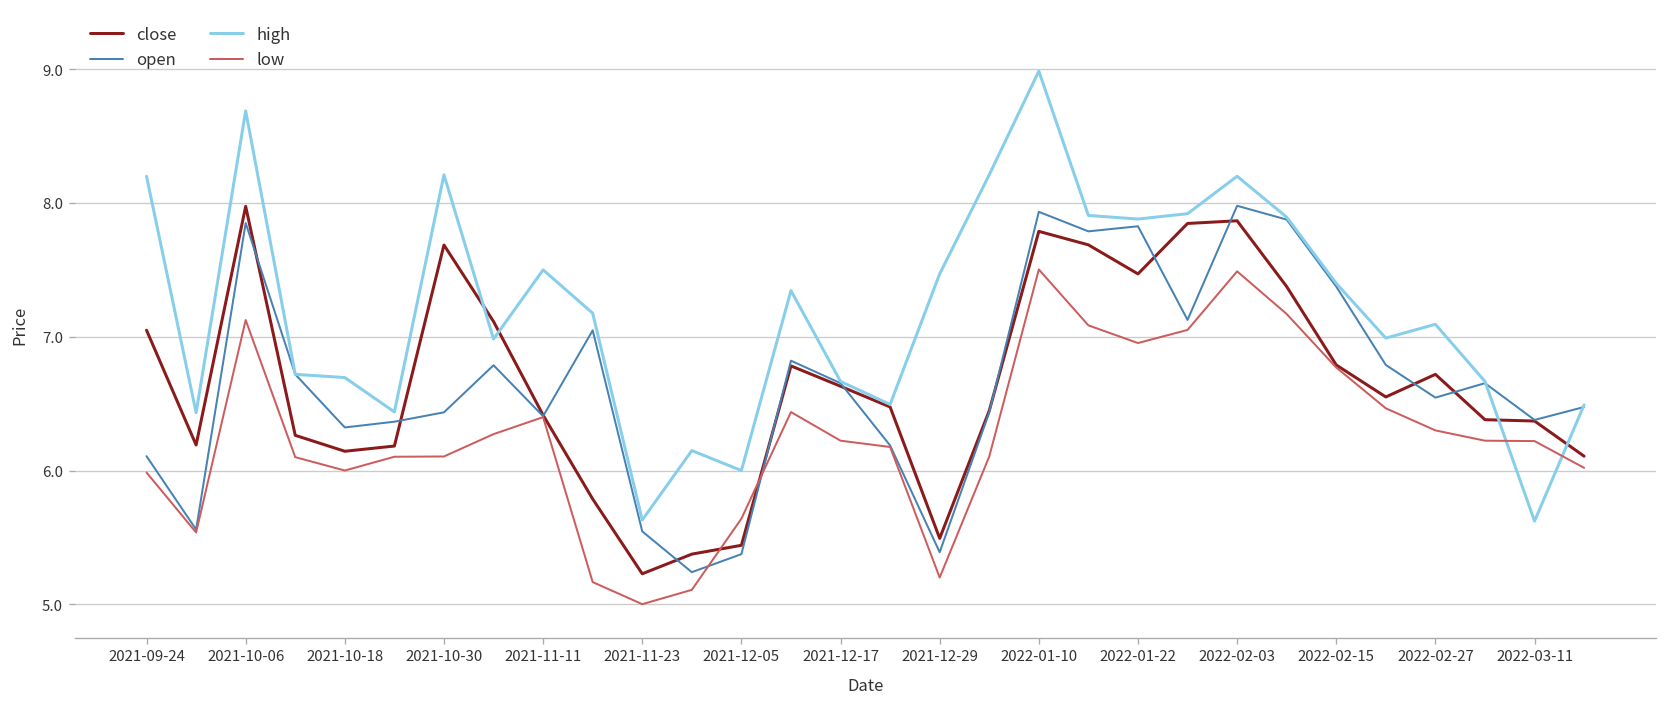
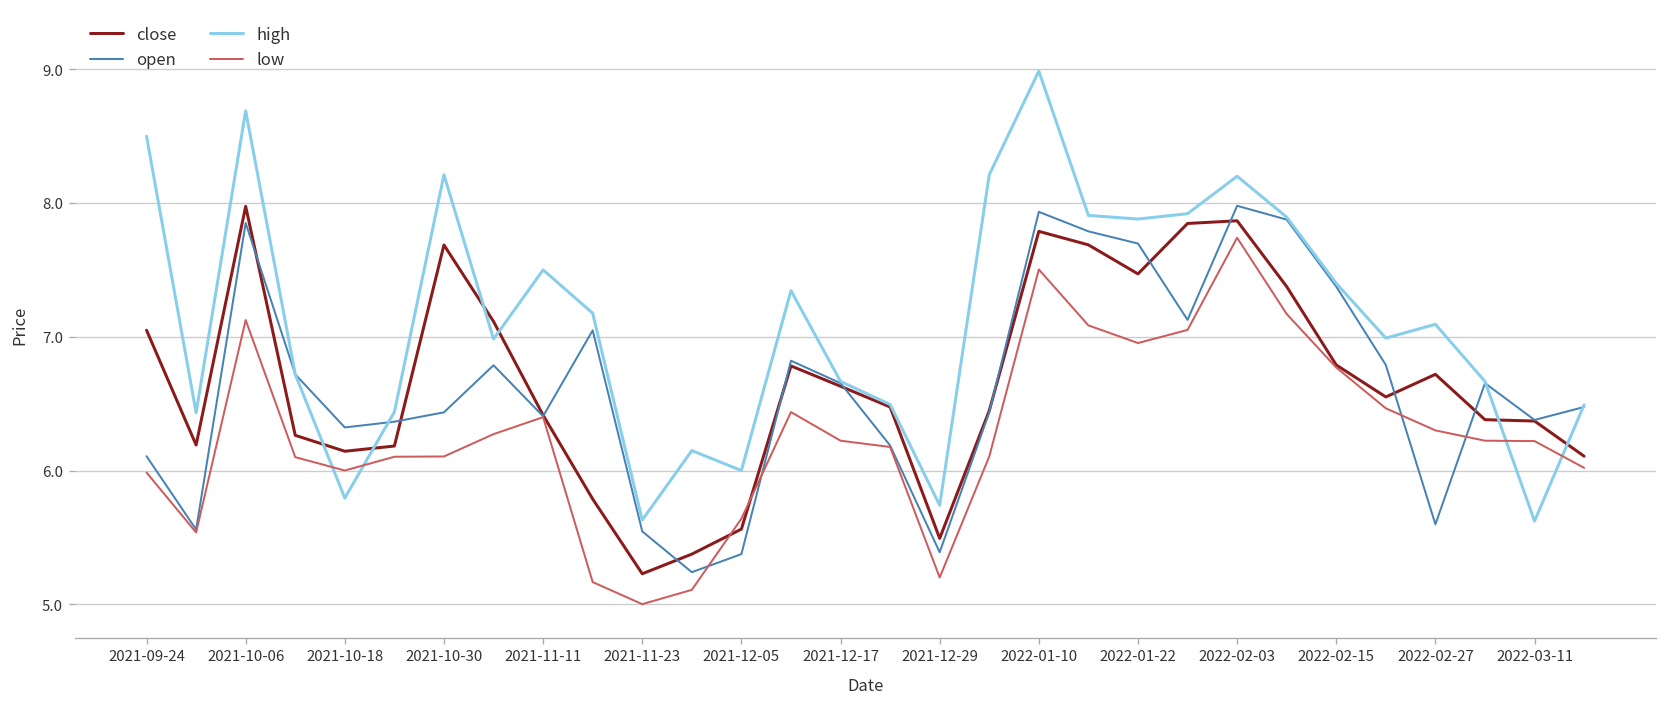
  {
    "close": {
      "2021-09-24": 7.05,
      "2021-10-06": 7.98,
      "2021-10-18": 6.14,
      "2021-10-30": 7.69,
      "2021-11-23": 5.23,
-     "2021-12-05": 5.44,
+     "2021-12-05": 5.56,
      "2021-12-17": 6.63,
      "2021-12-29": 5.49,
      "2022-01-10": 7.79,
      "2022-01-22": 7.47,
      "2022-02-03": 7.87,
      "2022-02-27": 6.72
    },
    "open": {
      "2021-09-24": 6.11,
      "2021-10-06": 7.85,
      "2021-10-18": 6.32,
      "2021-10-30": 6.44,
      "2021-11-23": 5.55,
      "2021-12-05": 5.38,
      "2021-12-29": 5.39,
      "2022-01-10": 7.93,
-     "2022-01-22": 7.83,
+     "2022-01-22": 7.70,
      "2022-02-03": 7.98,
      "2022-02-15": 7.38,
-     "2022-02-27": 6.55
+     "2022-02-27": 5.60
    },
    "high": {
-     "2021-09-24": 8.2,
+     "2021-09-24": 8.5,
      "2021-10-06": 8.69,
-     "2021-10-18": 6.70,
+     "2021-10-18": 5.79,
      "2021-10-30": 8.21,
      "2021-11-11": 7.50,
      "2021-11-23": 5.63,
      "2021-12-05": 6.00,
-     "2021-12-29": 7.47,
+     "2021-12-29": 5.74,
      "2022-01-10": 8.99,
      "2022-01-22": 7.88,
      "2022-02-03": 8.20,
      "2022-02-15": 7.40,
      "2022-02-27": 7.09,
      "2022-03-11": 5.62
    },
    "low": {
      "2021-09-24": 5.99,
      "2021-10-06": 7.13,
      "2021-10-18": 6.00,
      "2021-10-30": 6.11,
      "2021-11-23": 5.00,
      "2021-12-05": 5.64,
      "2021-12-17": 6.22,
      "2021-12-29": 5.20,
      "2022-01-10": 7.50,
      "2022-01-22": 6.95,
-     "2022-02-03": 7.49,
+     "2022-02-03": 7.74,
      "2022-02-27": 6.30,
      "2022-03-11": 6.22
    }
  }
